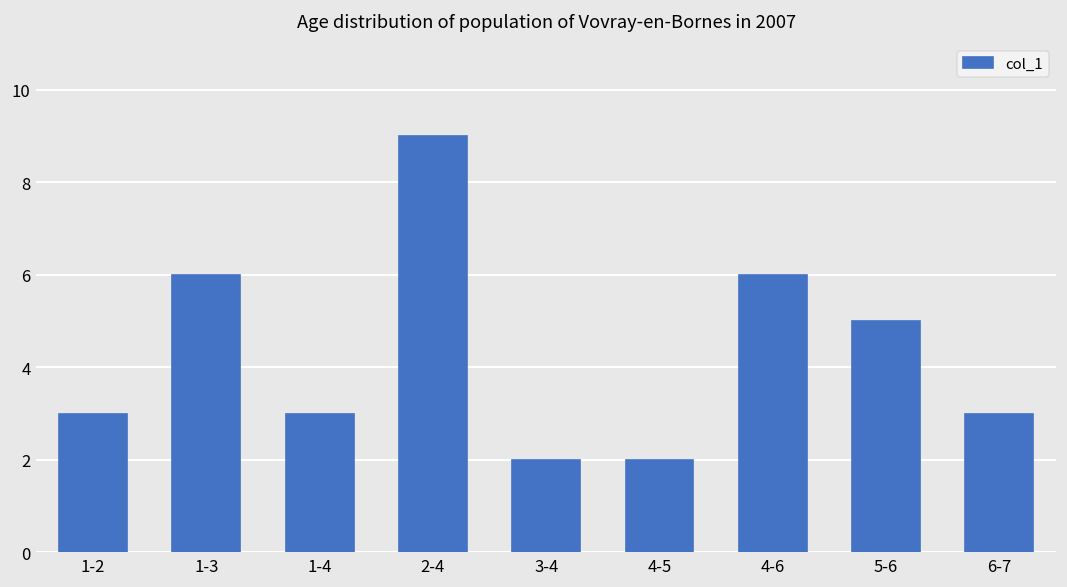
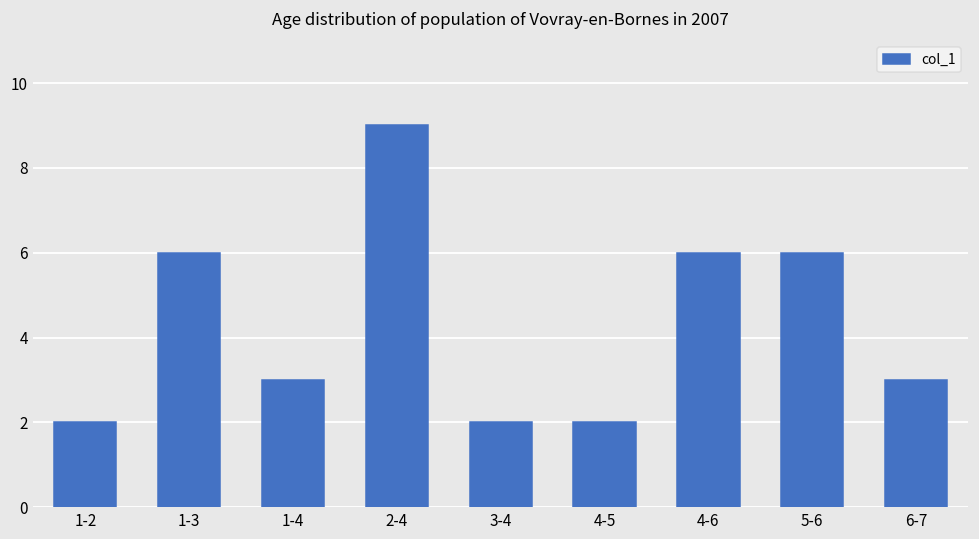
  {
-   "1-2": 3,
+   "1-2": 2,
    "1-3": 6,
    "1-4": 3,
    "2-4": 9,
    "3-4": 2,
    "4-5": 2,
    "4-6": 6,
-   "5-6": 5,
+   "5-6": 6,
    "6-7": 3
  }
